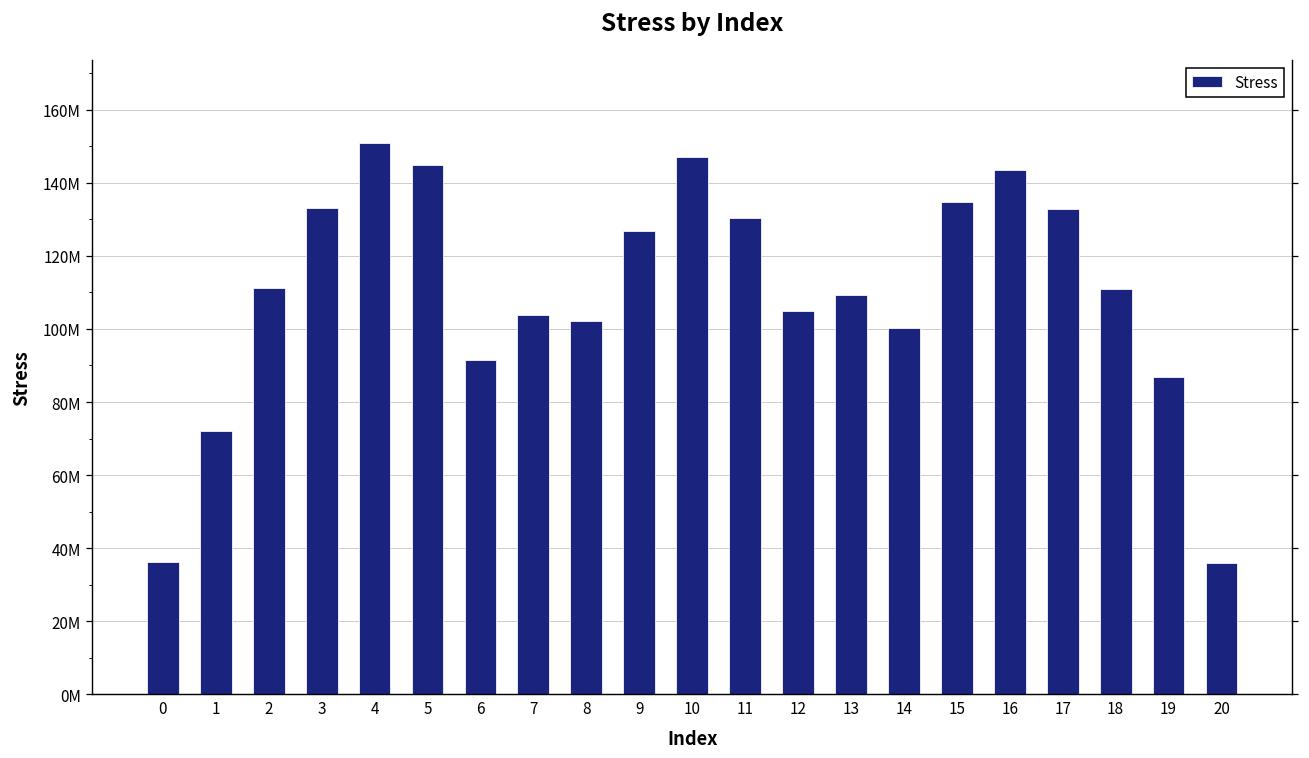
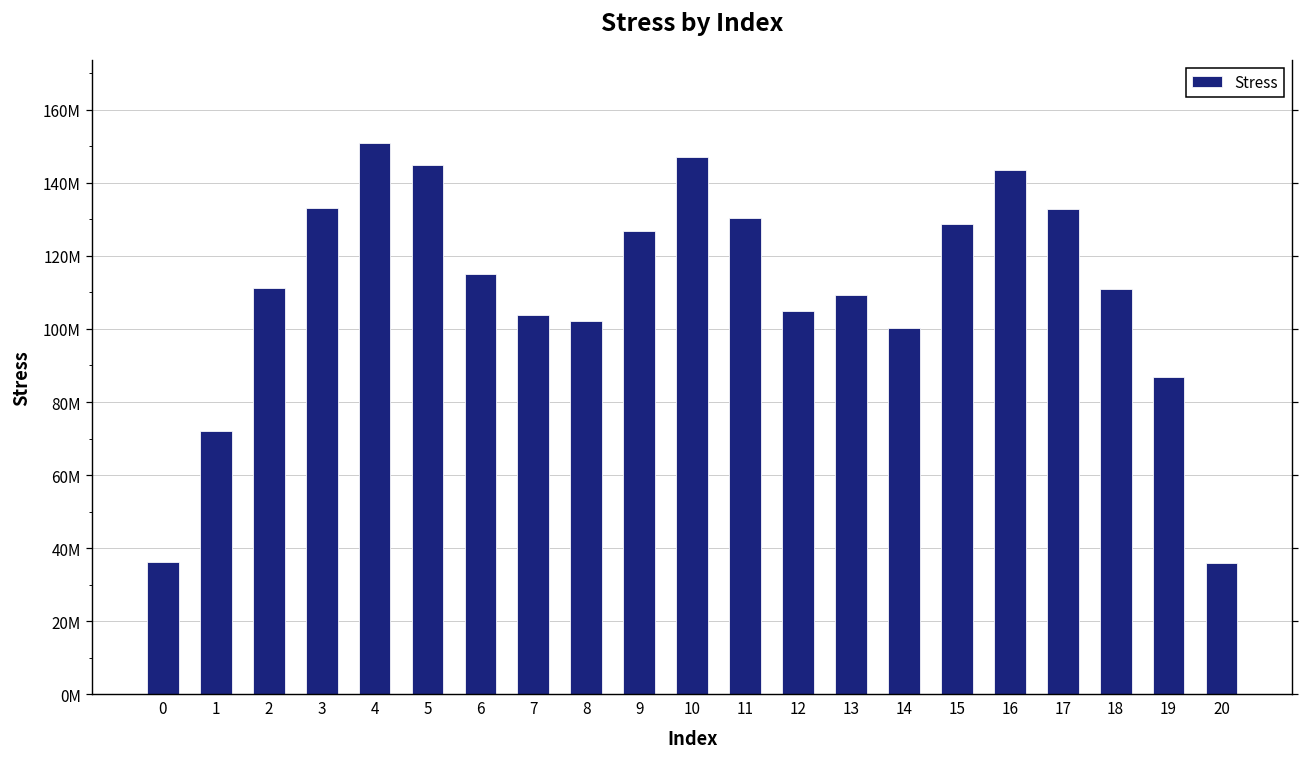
  {
    "0": 36000000,
    "1": 72000000,
    "2": 111000000,
    "3": 133000000,
    "4": 151000000,
    "5": 145000000,
-   "6": 91000000,
+   "6": 115000000,
    "7": 104000000,
    "8": 102000000,
    "9": 127000000,
    "10": 147000000,
    "11": 130000000,
    "12": 105000000,
    "13": 109000000,
    "14": 100000000,
-   "15": 135000000,
+   "15": 129000000,
    "16": 144000000,
    "17": 133000000,
    "18": 111000000,
    "19": 87000000,
    "20": 36000000
  }
